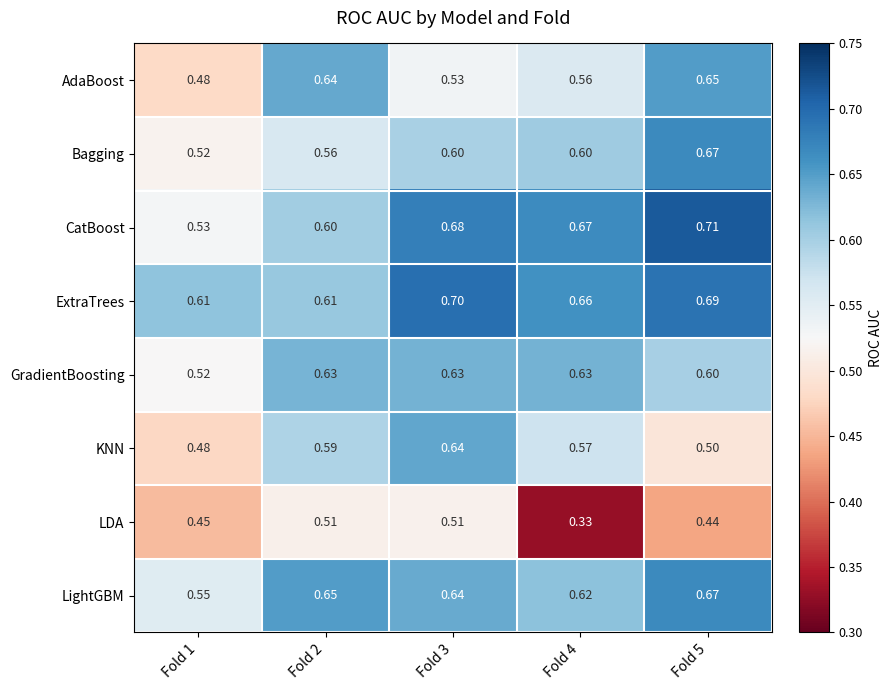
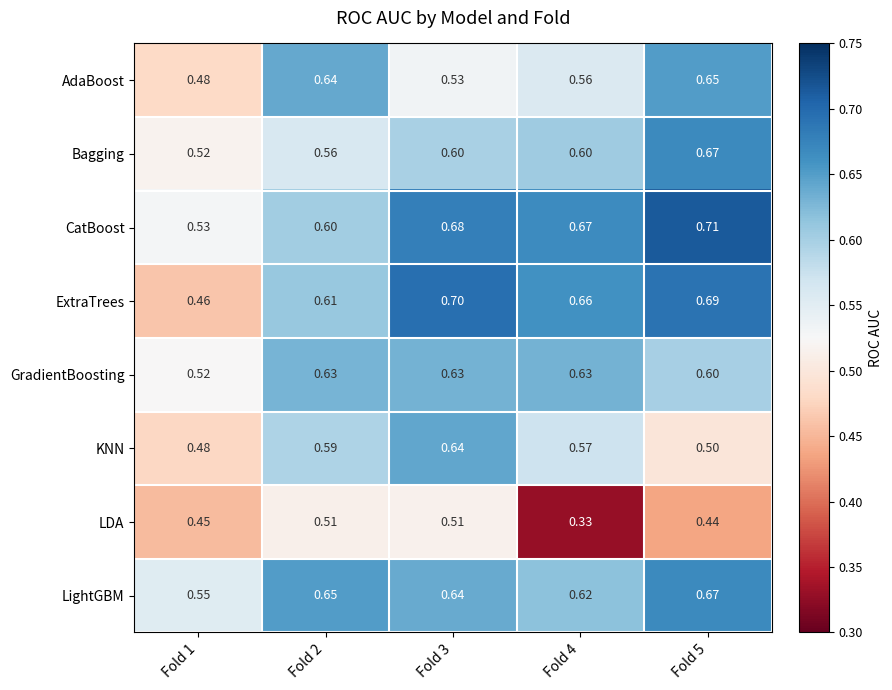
  {
    "AdaBoost": {
      "Fold 1": 0.48,
      "Fold 2": 0.64,
      "Fold 3": 0.53,
      "Fold 4": 0.56,
      "Fold 5": 0.65
    },
    "Bagging": {
      "Fold 1": 0.52,
      "Fold 2": 0.56,
      "Fold 3": 0.60,
      "Fold 4": 0.60,
      "Fold 5": 0.67
    },
    "CatBoost": {
      "Fold 1": 0.53,
      "Fold 2": 0.60,
      "Fold 3": 0.68,
      "Fold 4": 0.67,
      "Fold 5": 0.71
    },
    "ExtraTrees": {
-     "Fold 1": 0.61,
+     "Fold 1": 0.46,
      "Fold 2": 0.61,
      "Fold 3": 0.70,
      "Fold 4": 0.66,
      "Fold 5": 0.69
    },
    "GradientBoosting": {
      "Fold 1": 0.52,
      "Fold 2": 0.63,
      "Fold 3": 0.63,
      "Fold 4": 0.63,
      "Fold 5": 0.60
    },
    "KNN": {
      "Fold 1": 0.48,
      "Fold 2": 0.59,
      "Fold 3": 0.64,
      "Fold 4": 0.57,
      "Fold 5": 0.50
    },
    "LDA": {
      "Fold 1": 0.45,
      "Fold 2": 0.51,
      "Fold 3": 0.51,
      "Fold 4": 0.33,
      "Fold 5": 0.44
    },
    "LightGBM": {
      "Fold 1": 0.55,
      "Fold 2": 0.65,
      "Fold 3": 0.64,
      "Fold 4": 0.62,
      "Fold 5": 0.67
    }
  }
